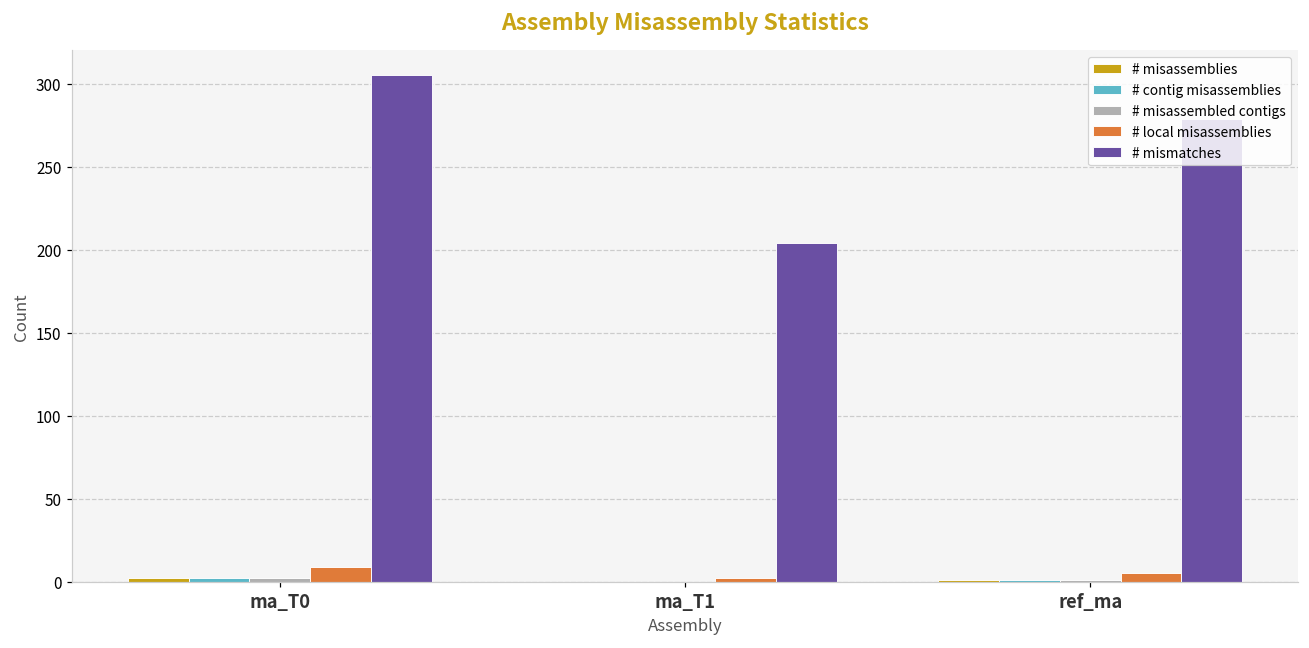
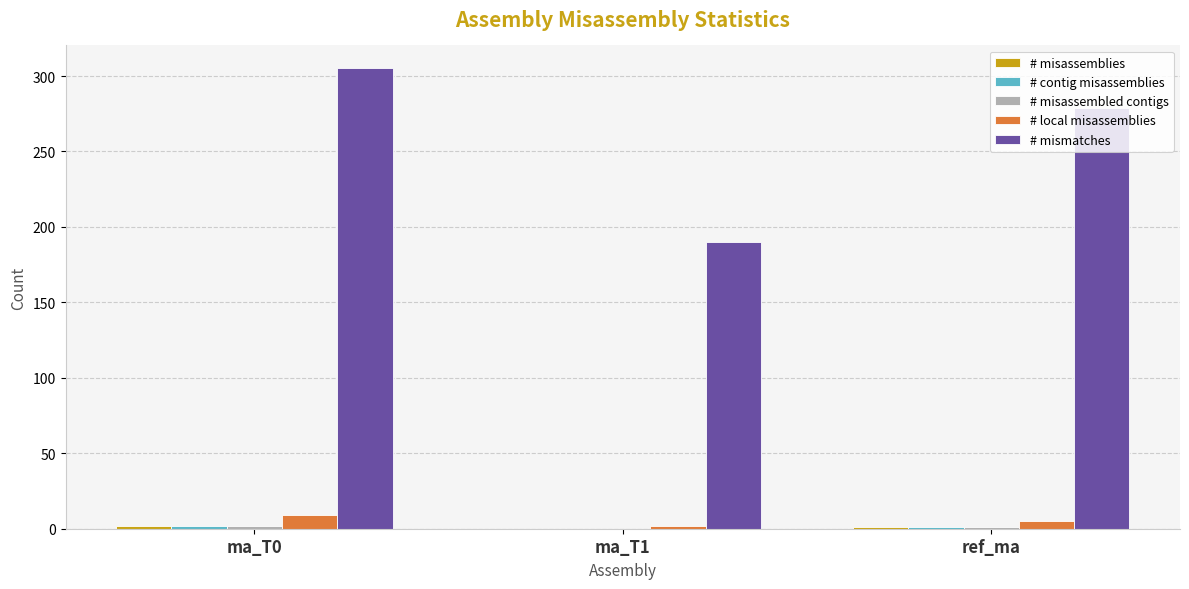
  {
    "# contig misassemblies": {
      "ma_T0": 2,
      "ma_T1": 0
    },
    "# misassembled contigs": {
      "ma_T0": 2,
      "ma_T1": 0
    },
    "# mismatches": {
      "ma_T0": 305,
-     "ma_T1": 204
+     "ma_T1": 190
    }
  }
